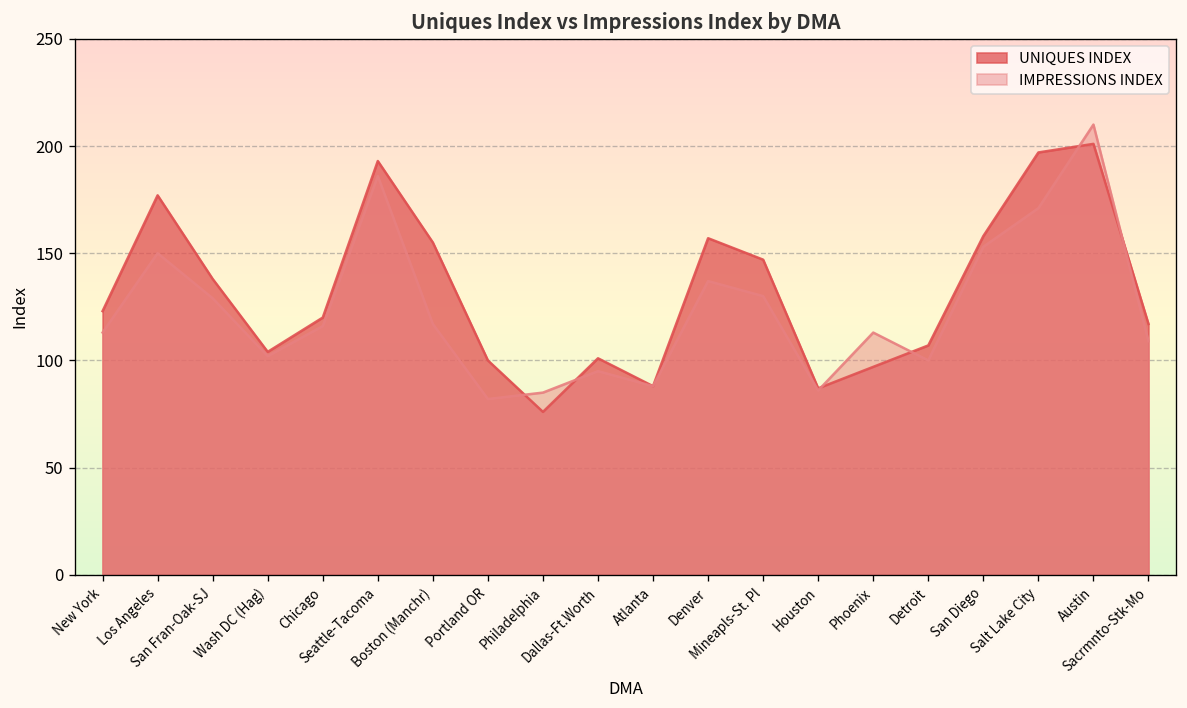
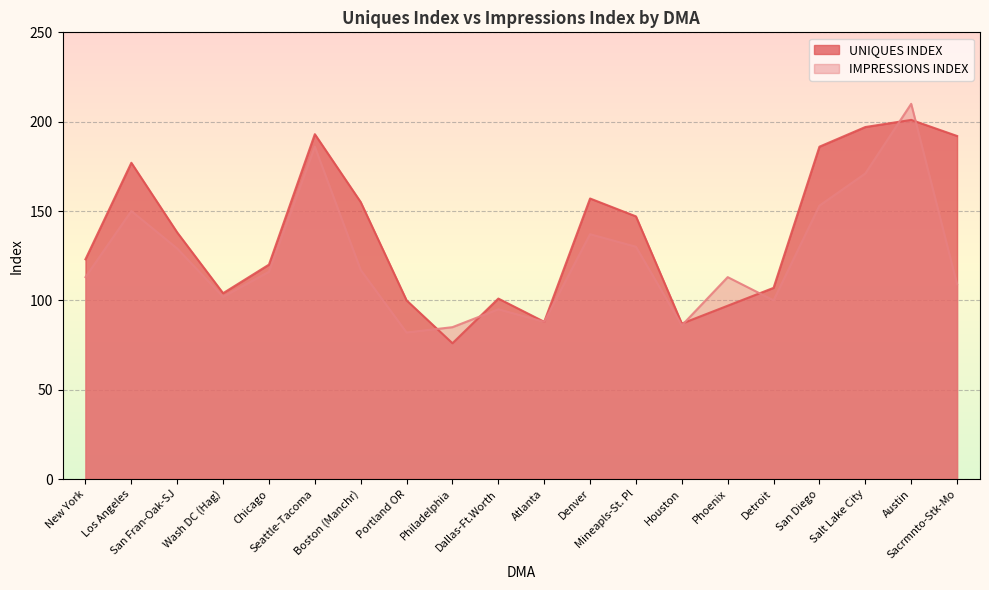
  {
    "UNIQUES INDEX": {
      "New York": 123,
      "Los Angeles": 177,
      "San Fran-Oak-SJ": 138,
      "Wash DC (Hag)": 104,
      "Chicago": 120,
      "Seattle-Tacoma": 193,
      "Boston (Manchr)": 155,
      "Portland OR": 100,
      "Philadelphia": 76,
      "Dallas-Ft.Worth": 101,
      "Denver": 157,
      "Mineapls-St. Pl": 147,
      "Phoenix": 97,
      "Detroit": 107,
-     "San Diego": 158,
+     "San Diego": 186,
      "Salt Lake City": 197,
      "Austin": 201,
-     "Sacrmnto-Stk-Mo": 117
+     "Sacrmnto-Stk-Mo": 192
    },
    "IMPRESSIONS INDEX": {
      "New York": 113,
      "Los Angeles": 150,
      "San Fran-Oak-SJ": 129,
      "Wash DC (Hag)": 102,
      "Chicago": 116,
      "Seattle-Tacoma": 186,
      "Boston (Manchr)": 117,
      "Portland OR": 82,
      "Philadelphia": 85,
      "Dallas-Ft.Worth": 95,
      "Denver": 137,
      "Mineapls-St. Pl": 130,
      "Phoenix": 113,
      "Detroit": 100,
      "San Diego": 153,
      "Salt Lake City": 171,
      "Austin": 210,
      "Sacrmnto-Stk-Mo": 109
    }
  }
